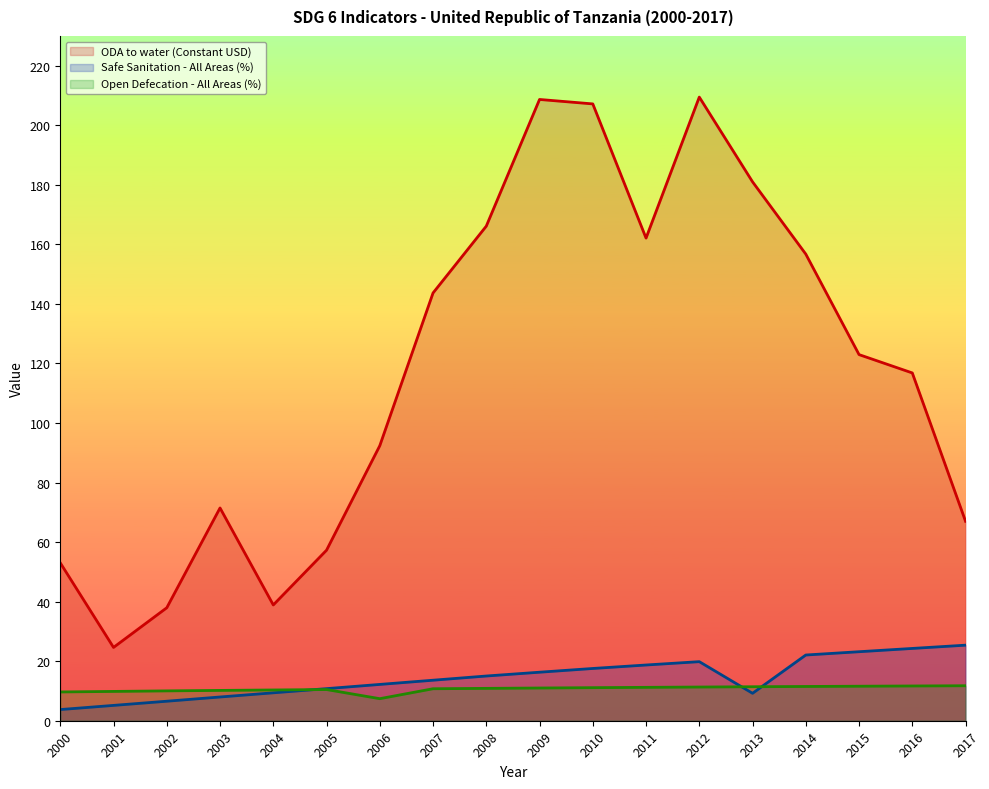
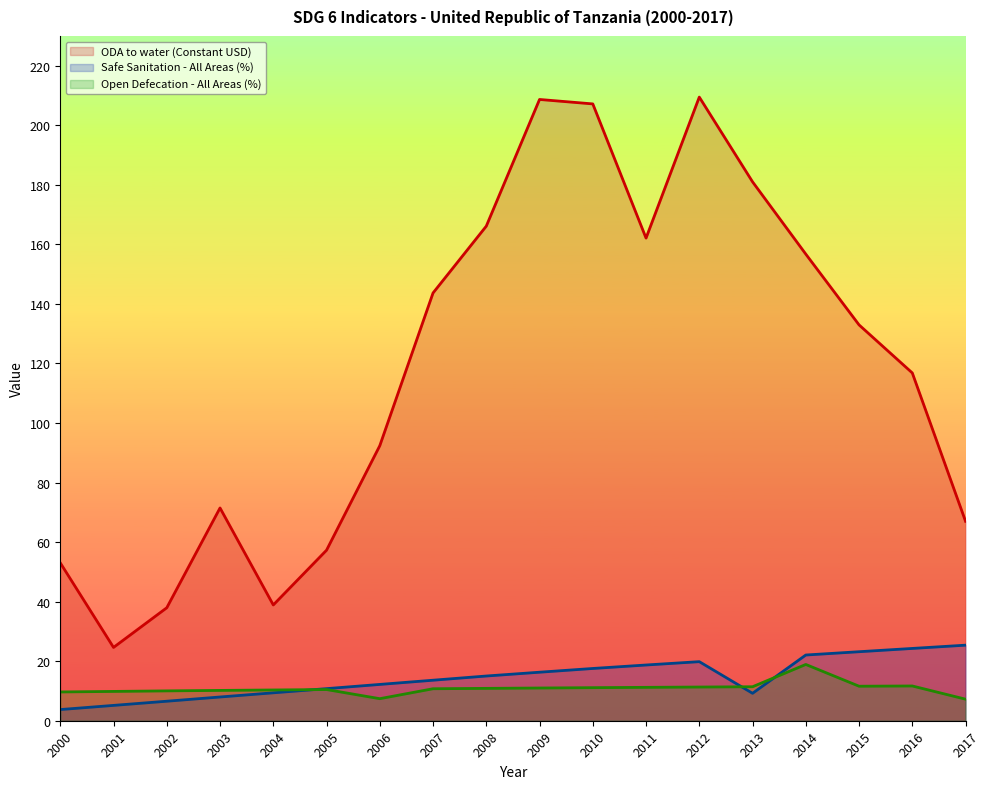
  {
    "ODA to water (Constant USD)": {
      "2000": 53,
      "2001": 25,
      "2002": 38,
      "2003": 71,
      "2004": 39,
      "2005": 57,
      "2006": 92,
      "2007": 144,
      "2008": 166,
      "2009": 209,
      "2010": 207,
      "2011": 162,
      "2012": 209,
      "2013": 181,
      "2014": 157,
-     "2015": 123,
+     "2015": 133,
      "2016": 117,
      "2017": 67
    },
    "Safe Sanitation - All Areas (%)": {
      "2000": 4,
      "2001": 5,
      "2002": 7,
      "2003": 8,
      "2004": 9,
      "2006": 12,
      "2007": 14,
      "2008": 15,
      "2009": 16,
      "2010": 18,
      "2011": 19,
      "2012": 20,
      "2013": 9,
      "2014": 22,
      "2015": 23,
      "2016": 24,
      "2017": 25
    },
    "Open Defecation - All Areas (%)": {
      "2000": 10,
      "2001": 10,
      "2002": 10,
      "2003": 10,
      "2004": 10,
      "2006": 7,
      "2007": 11,
      "2008": 11,
      "2009": 11,
      "2010": 11,
      "2011": 11,
      "2012": 11,
      "2013": 11,
-     "2014": 12,
+     "2014": 19,
      "2015": 12,
      "2016": 12,
-     "2017": 12
+     "2017": 7
    }
  }
